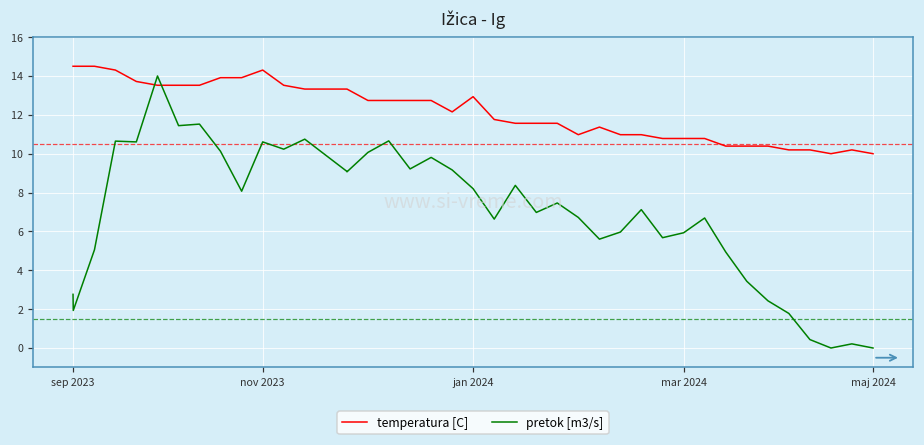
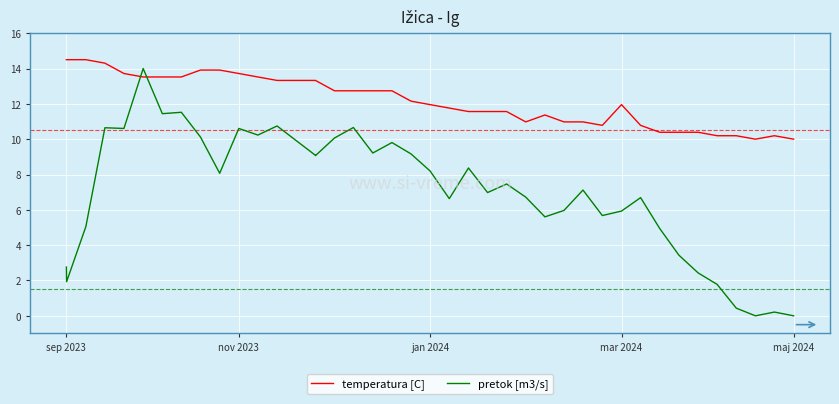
  {
    "temperatura [C]": {
      "sep 2023": 14.5,
-     "nov 2023": 14.3,
-     "jan 2024": 12.9,
-     "mar 2024": 10.8,
+     "nov 2023": 13.7,
+     "jan 2024": 12.0,
+     "mar 2024": 12.0,
      "maj 2024": 10.0
    },
    "pretok [m3/s]": {
      "sep 2023": 2.8,
      "nov 2023": 10.6,
      "jan 2024": 8.2,
      "mar 2024": 5.9,
      "maj 2024": 0.0
    }
  }
